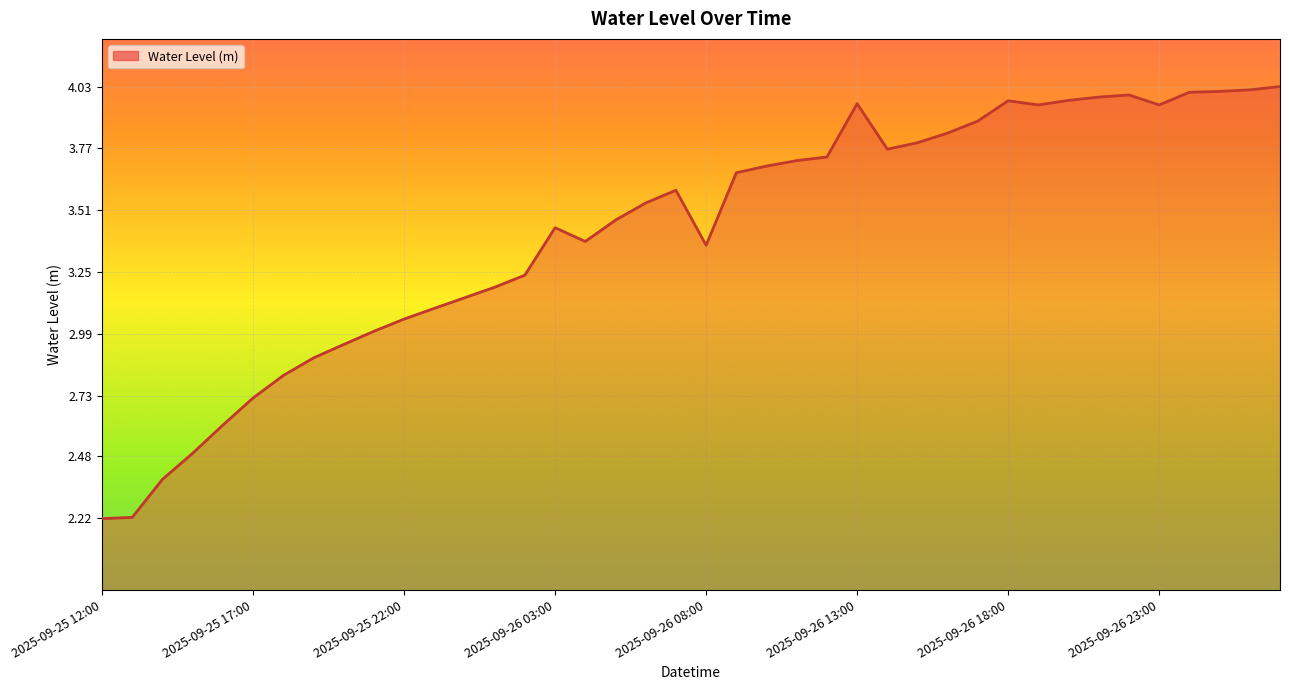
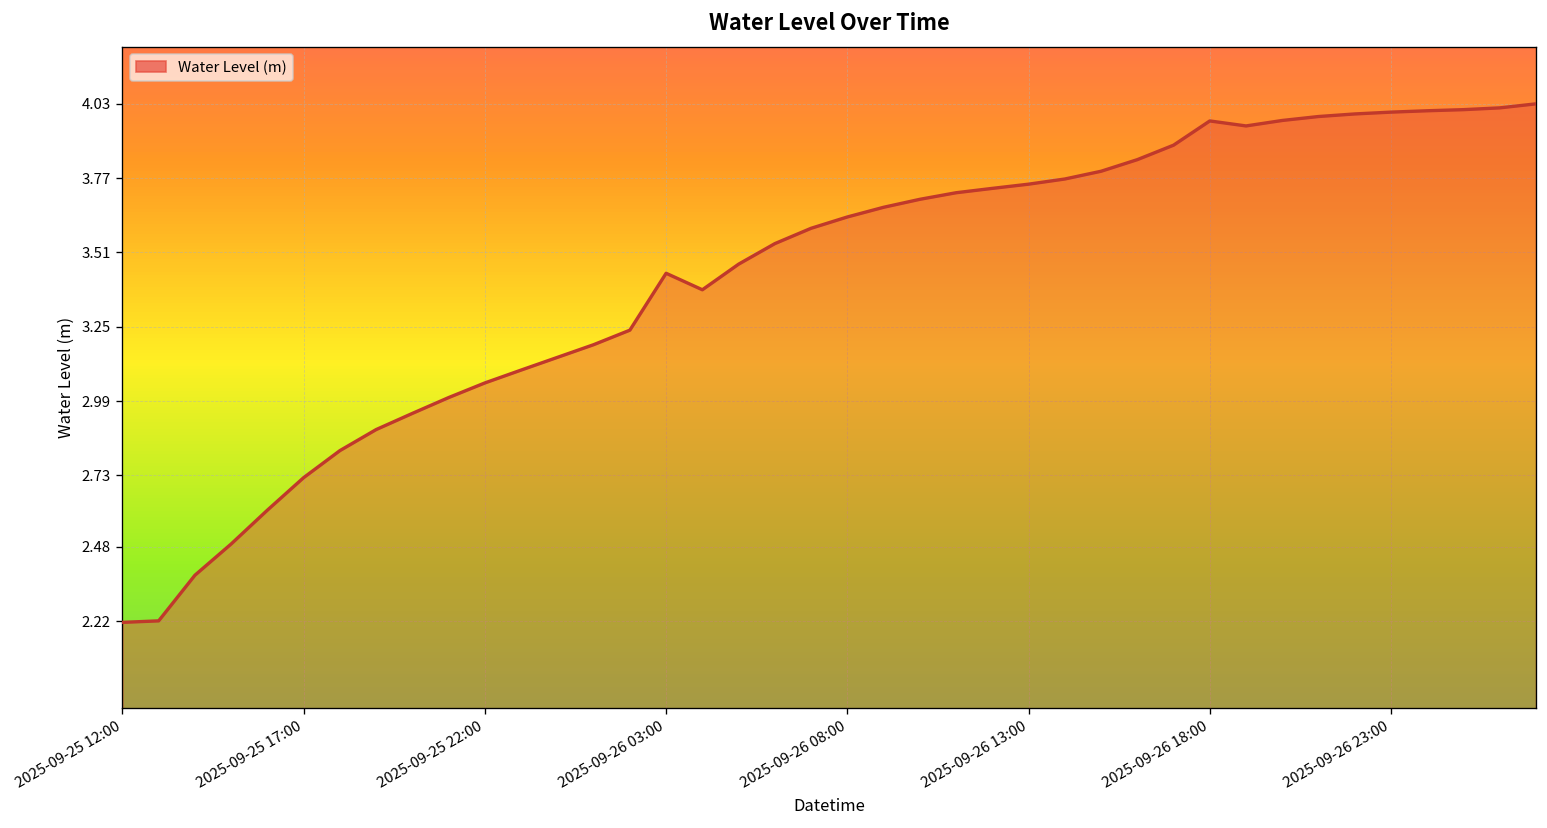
  {
    "2025-09-25 12:00": 2.22,
    "2025-09-25 17:00": 2.72,
    "2025-09-25 22:00": 3.05,
    "2025-09-26 03:00": 3.44,
-   "2025-09-26 08:00": 3.36,
-   "2025-09-26 13:00": 3.96,
+   "2025-09-26 08:00": 3.63,
+   "2025-09-26 13:00": 3.75,
    "2025-09-26 18:00": 3.97,
-   "2025-09-26 23:00": 3.95
+   "2025-09-26 23:00": 4.00
  }
